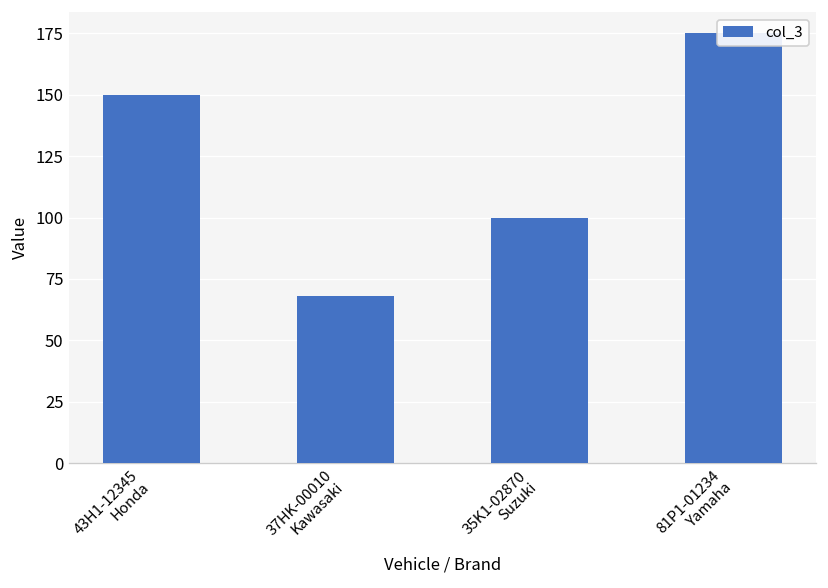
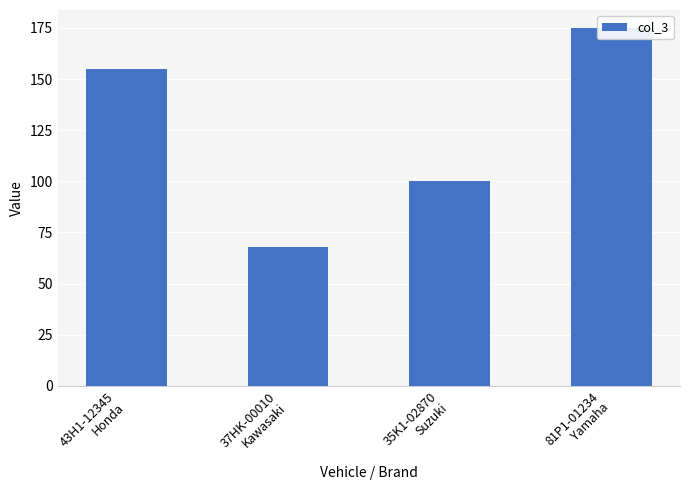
  {
-   "43H1-12345 Honda": 150,
+   "43H1-12345 Honda": 155,
    "37HK-00010 Kawasaki": 68,
    "35K1-02870 Suzuki": 100
  }
